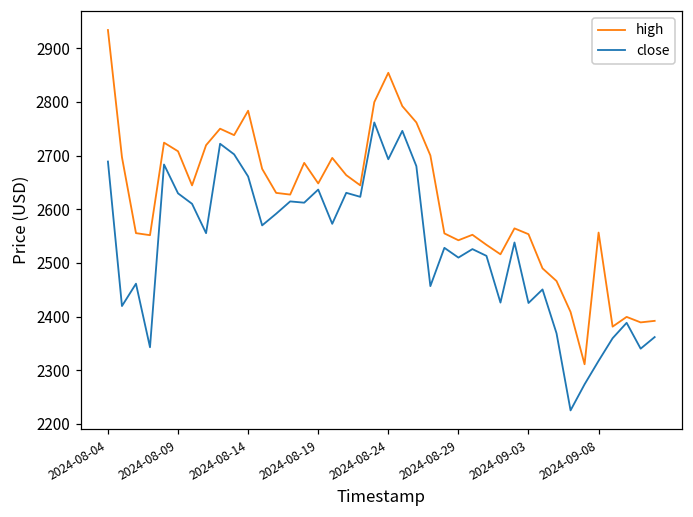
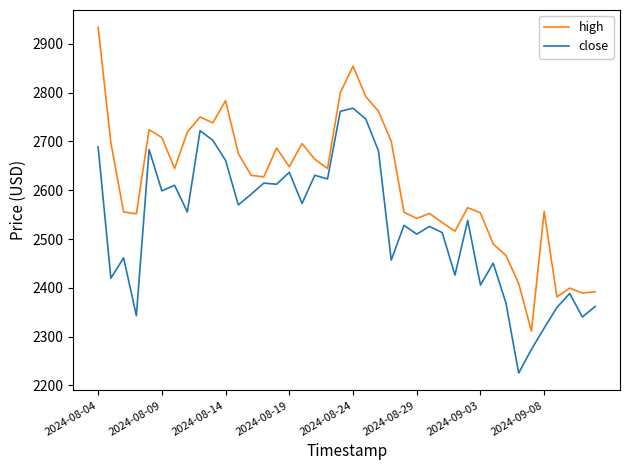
  {
    "high": {
      "2024-08-04": 2930,
      "2024-08-09": 2710,
      "2024-08-14": 2780,
      "2024-08-19": 2650,
      "2024-08-24": 2850,
      "2024-08-29": 2540,
      "2024-09-03": 2550,
      "2024-09-08": 2560
    },
    "close": {
      "2024-08-04": 2690,
-     "2024-08-09": 2630,
+     "2024-08-09": 2600,
      "2024-08-14": 2660,
      "2024-08-19": 2640,
-     "2024-08-24": 2690,
+     "2024-08-24": 2770,
      "2024-08-29": 2510,
-     "2024-09-03": 2430,
+     "2024-09-03": 2410,
      "2024-09-08": 2320
    }
  }
